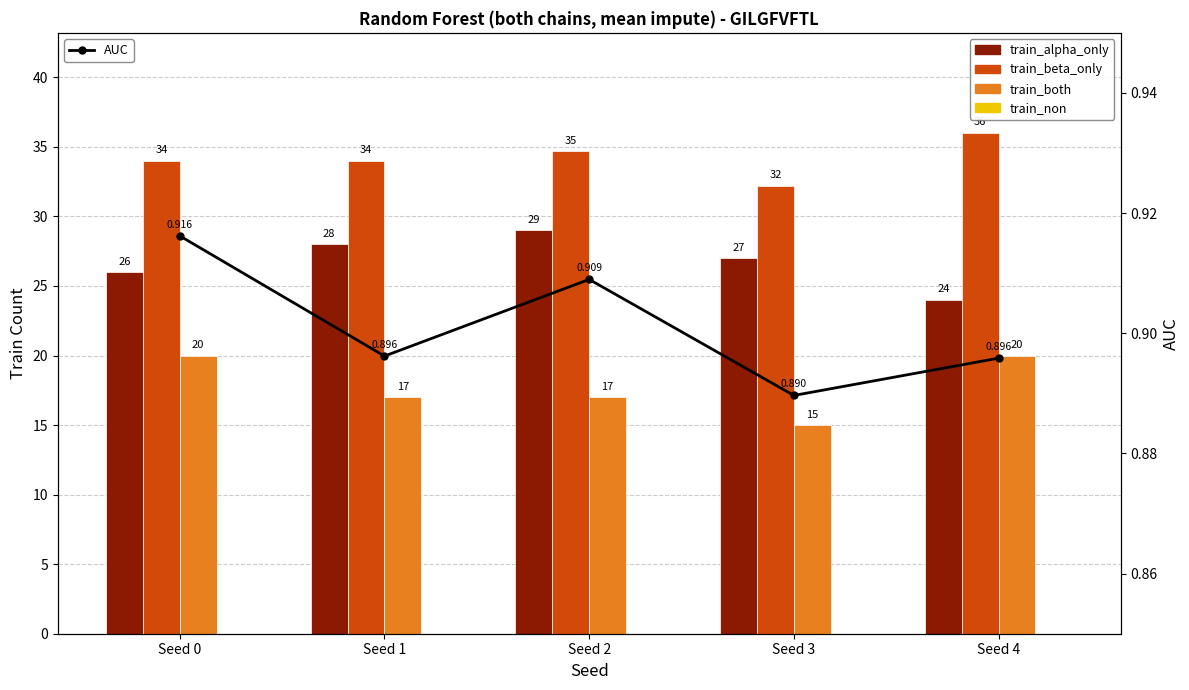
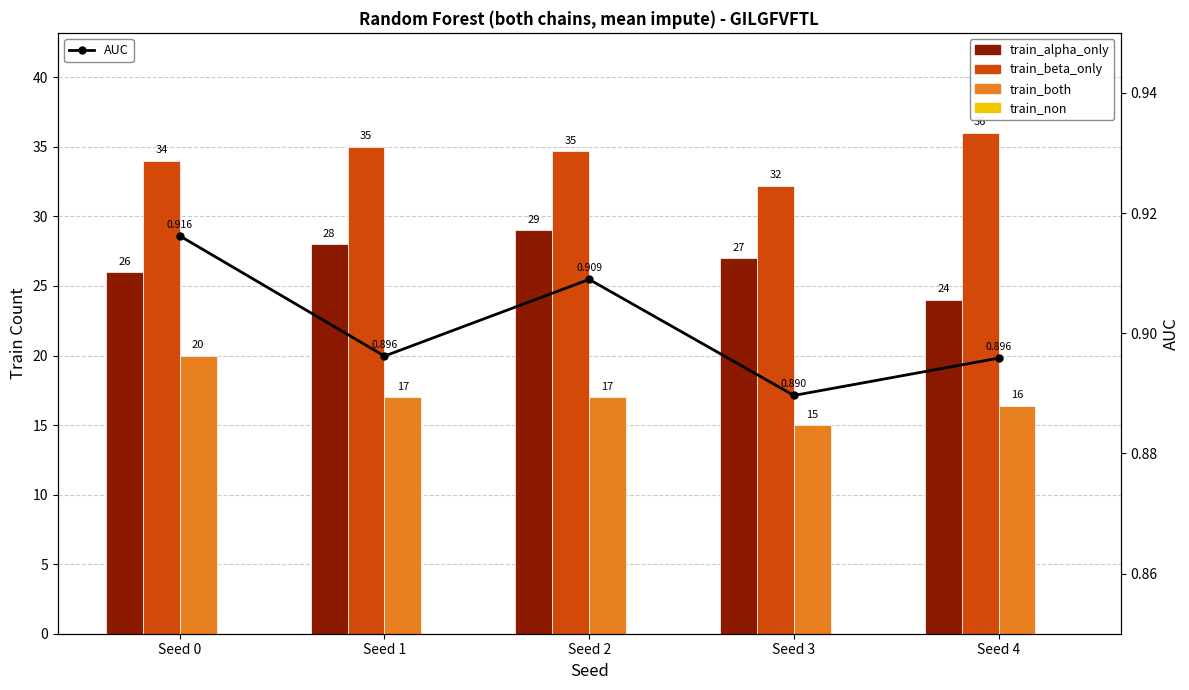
  {
    "train_alpha_only": {
      "Seed 0": 26,
      "Seed 1": 28,
      "Seed 2": 29,
      "Seed 3": 27,
      "Seed 4": 24
    },
    "train_beta_only": {
      "Seed 0": 34,
-     "Seed 1": 34,
+     "Seed 1": 35,
      "Seed 2": 35,
      "Seed 3": 32
    },
    "train_both": {
      "Seed 0": 20,
      "Seed 1": 17,
      "Seed 2": 17,
      "Seed 3": 15,
-     "Seed 4": 20
+     "Seed 4": 16
    }
  }
